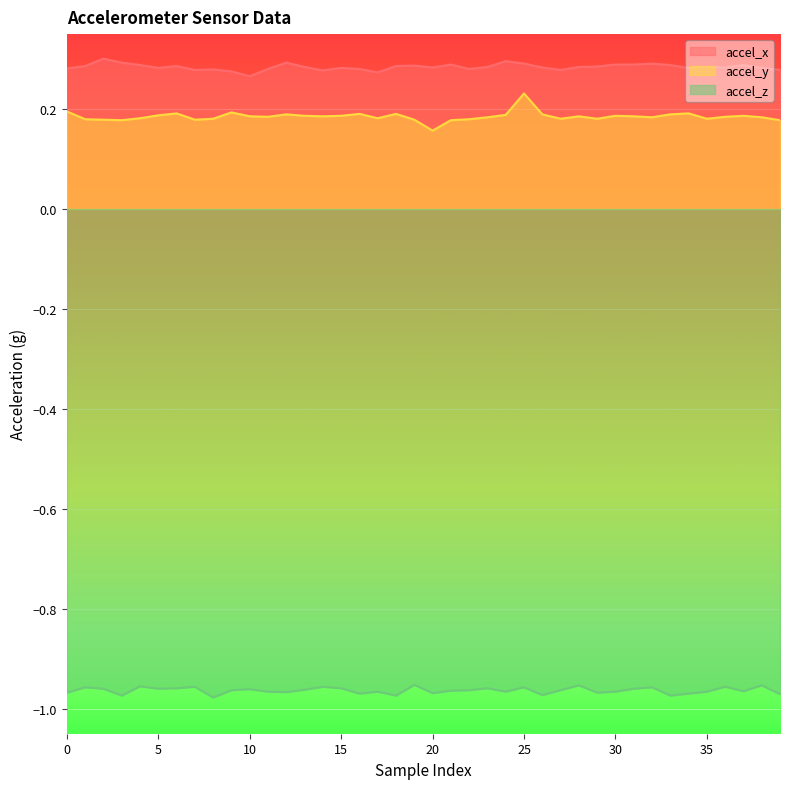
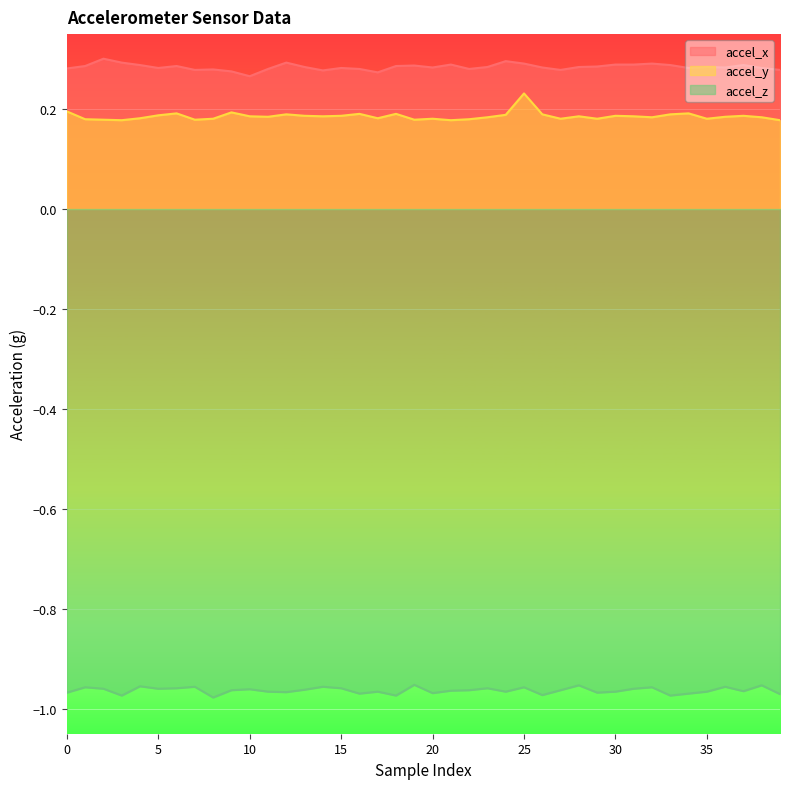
  {
    "accel_x": {
      "0": 0.28,
      "5": 0.28,
      "10": 0.27,
      "15": 0.28,
      "20": 0.28,
      "25": 0.29,
      "30": 0.29
    },
    "accel_y": {
      "0": 0.20,
      "5": 0.19,
      "10": 0.19,
      "15": 0.19,
-     "20": 0.16,
+     "20": 0.18,
      "25": 0.23,
      "30": 0.19,
      "35": 0.18
    }
  }
